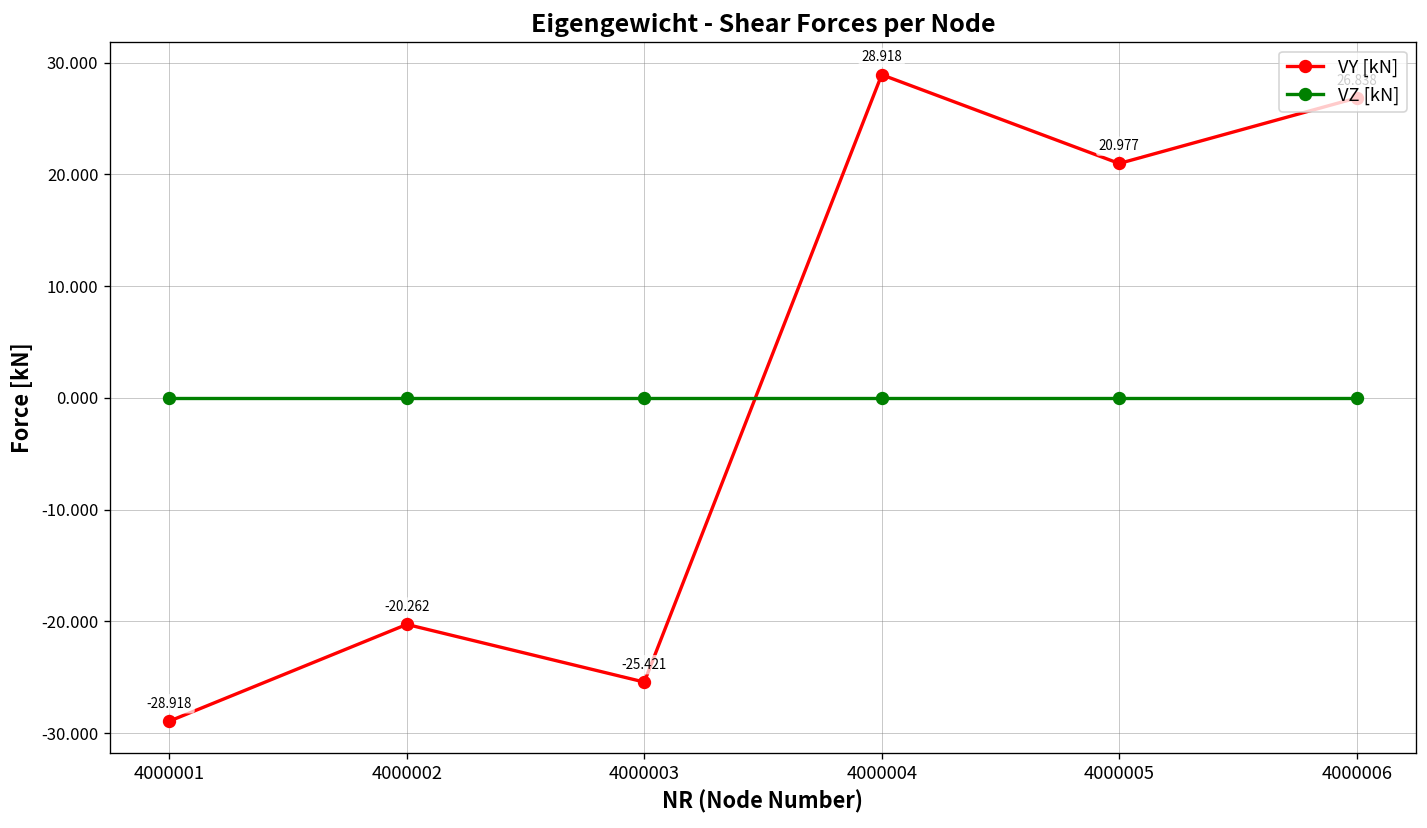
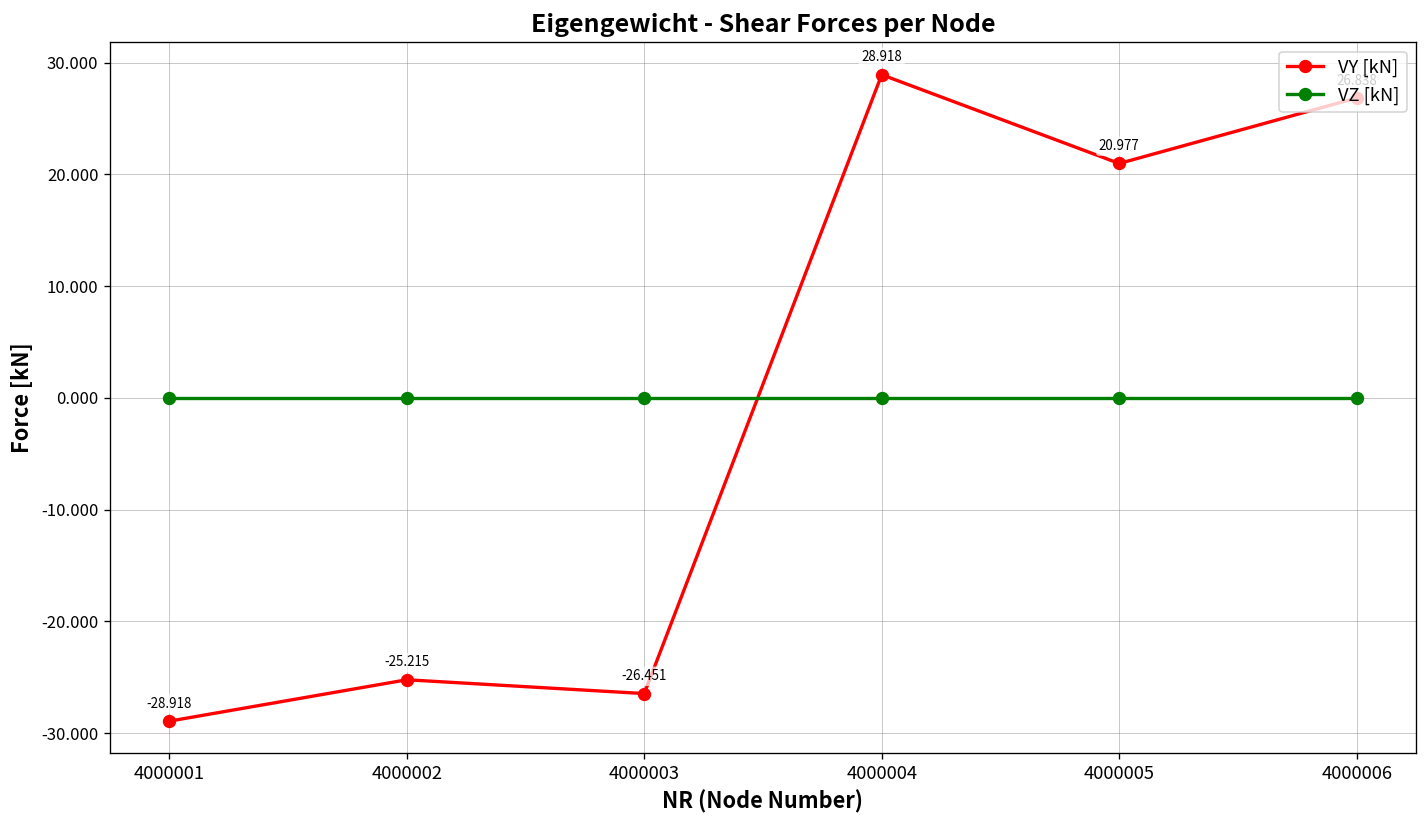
  {
    "VY [kN]": {
-     "4000002": -20.262,
-     "4000003": -25.421
+     "4000002": -25.215,
+     "4000003": -26.451
    },
    "VZ [kN]": {
      "4000001": 0,
      "4000002": 0,
      "4000003": 0,
      "4000004": 0,
      "4000005": 0,
      "4000006": 0
    }
  }
